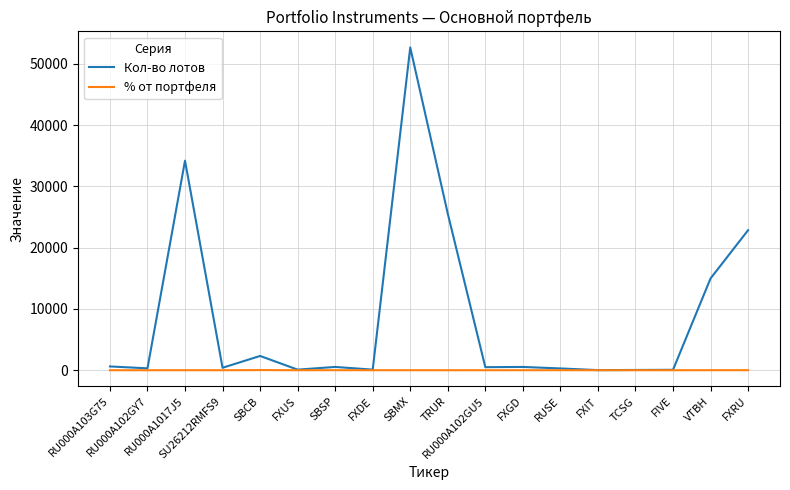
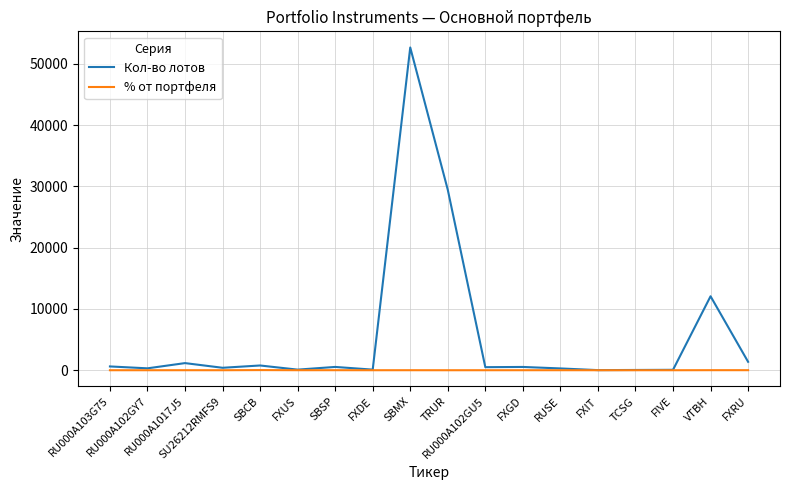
  {
    "Кол-во лотов": {
      "RU000A103G75": 1000,
-     "RU000A1017J5": 34000,
-     "SBCB": 2000,
+     "RU000A1017J5": 1000,
+     "SBCB": 1000,
      "SBSP": 1000,
      "SBMX": 53000,
-     "TRUR": 26000,
+     "TRUR": 29000,
      "RU000A102GU5": 1000,
      "FXGD": 1000,
-     "VTBH": 15000,
-     "FXRU": 23000
+     "VTBH": 12000,
+     "FXRU": 1000
    },
    "% от портфеля": {
      "RU000A103G75": 0,
      "RU000A1017J5": 0,
      "SBCB": 0,
      "SBSP": 0,
      "SBMX": 0,
      "TRUR": 0,
      "RU000A102GU5": 0,
      "FXGD": 0,
      "VTBH": 0,
      "FXRU": 0
    }
  }
